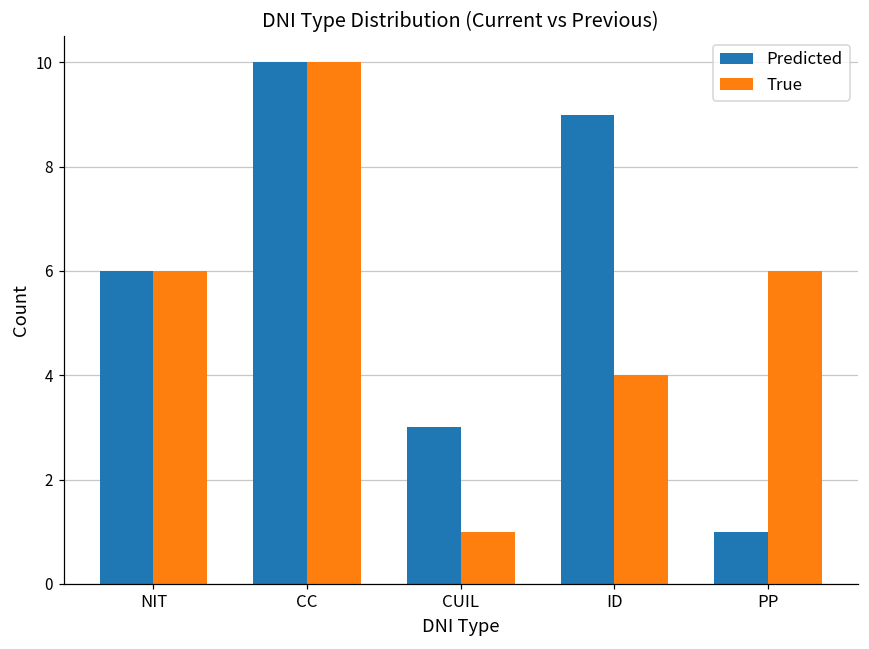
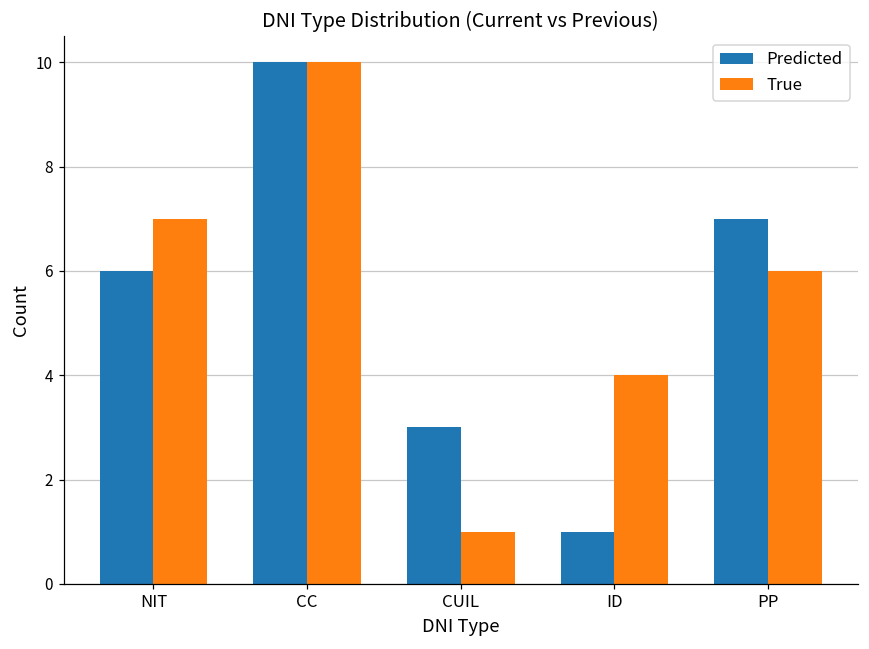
  {
    "Predicted": {
      "NIT": 6,
      "CC": 10,
      "CUIL": 3,
-     "ID": 9,
-     "PP": 1
+     "ID": 1,
+     "PP": 7
    },
    "True": {
-     "NIT": 6,
+     "NIT": 7,
      "CC": 10,
      "CUIL": 1,
      "ID": 4,
      "PP": 6
    }
  }
